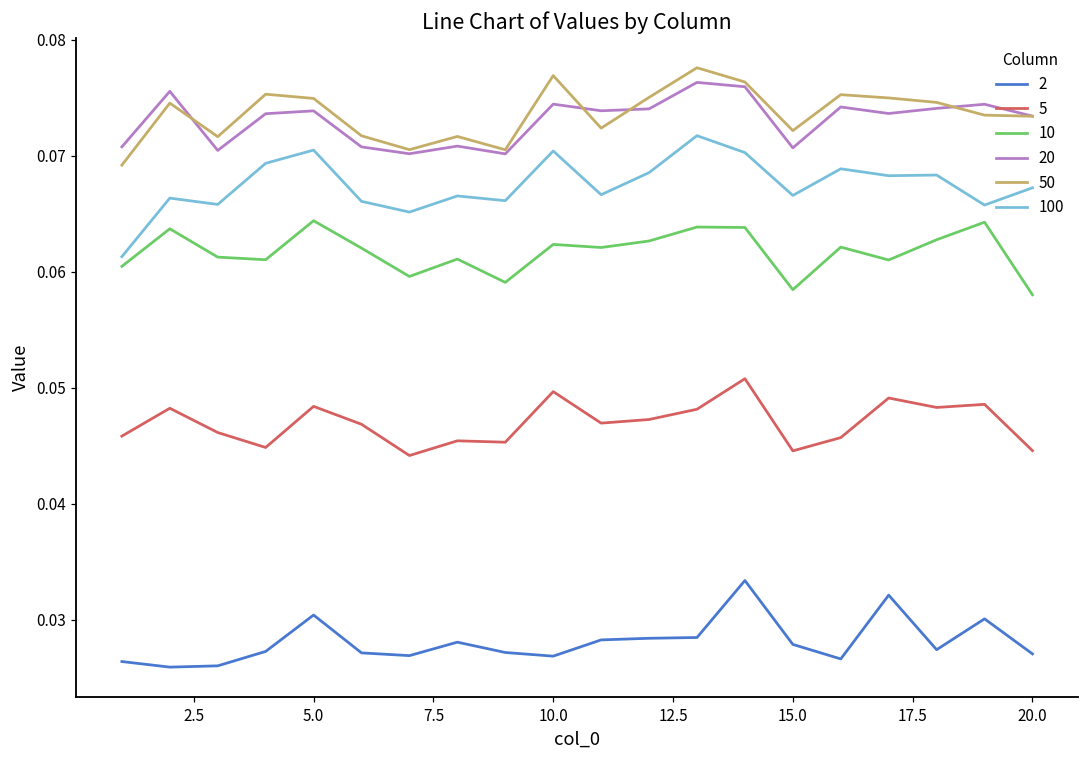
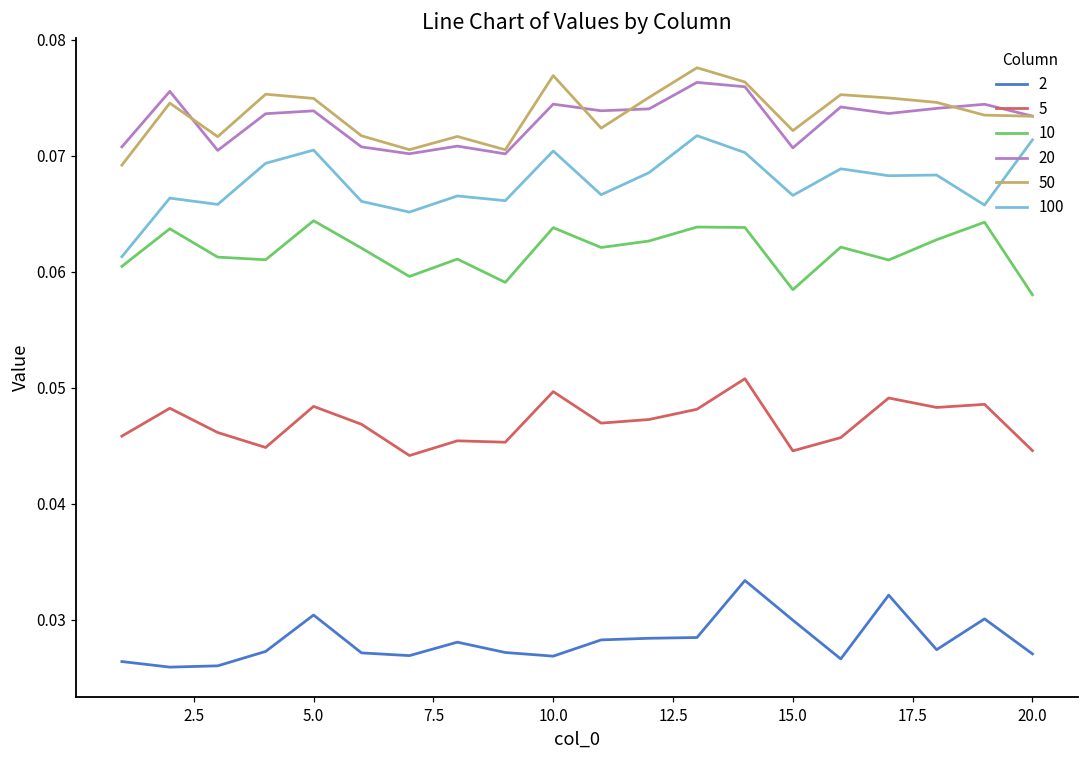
  {
    "2": {
      "5.0": 0.0304,
      "10.0": 0.0269,
-     "15.0": 0.0279,
+     "15.0": 0.0300,
      "20.0": 0.0270
    },
    "5": {
      "5.0": 0.0484,
      "10.0": 0.0497,
      "15.0": 0.0446,
      "20.0": 0.0446
    },
    "10": {
      "5.0": 0.0644,
-     "10.0": 0.0624,
+     "10.0": 0.0638,
      "15.0": 0.0585,
      "20.0": 0.0580
    },
    "20": {
      "5.0": 0.0739,
      "10.0": 0.0745,
      "15.0": 0.0707
    },
    "50": {
      "5.0": 0.0750,
      "10.0": 0.0769,
      "15.0": 0.0722
    },
    "100": {
      "5.0": 0.0705,
      "10.0": 0.0704,
      "15.0": 0.0666,
-     "20.0": 0.0673
+     "20.0": 0.0714
    }
  }
